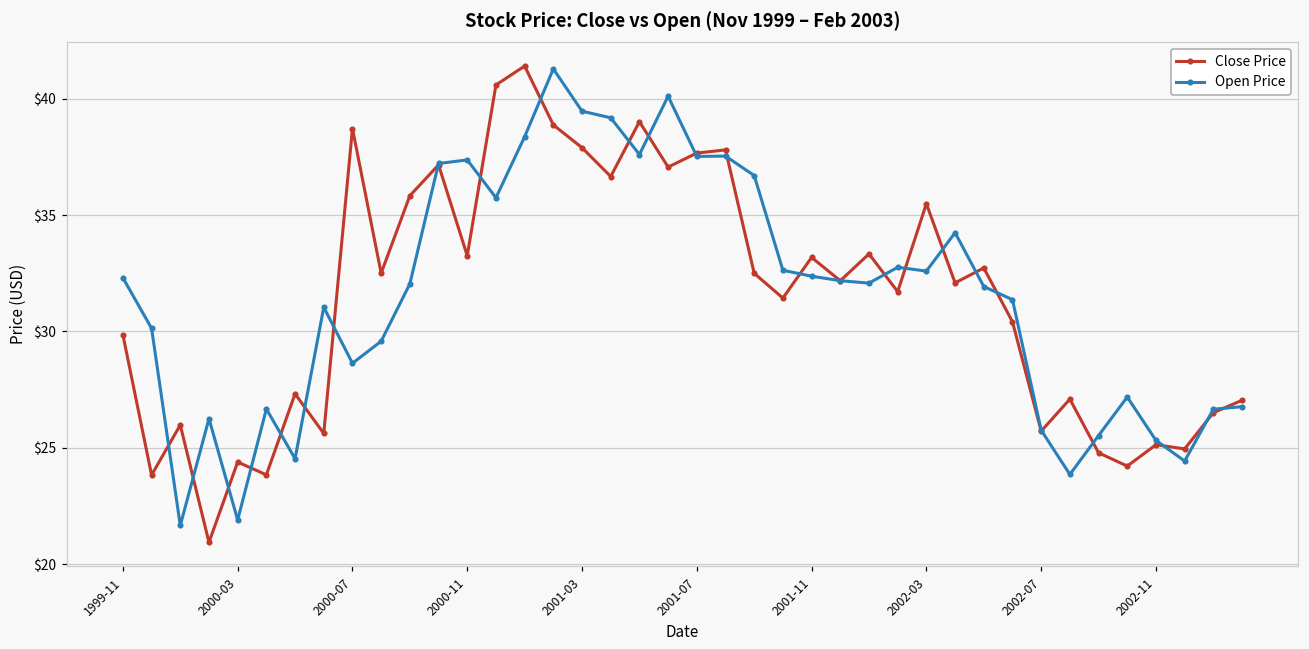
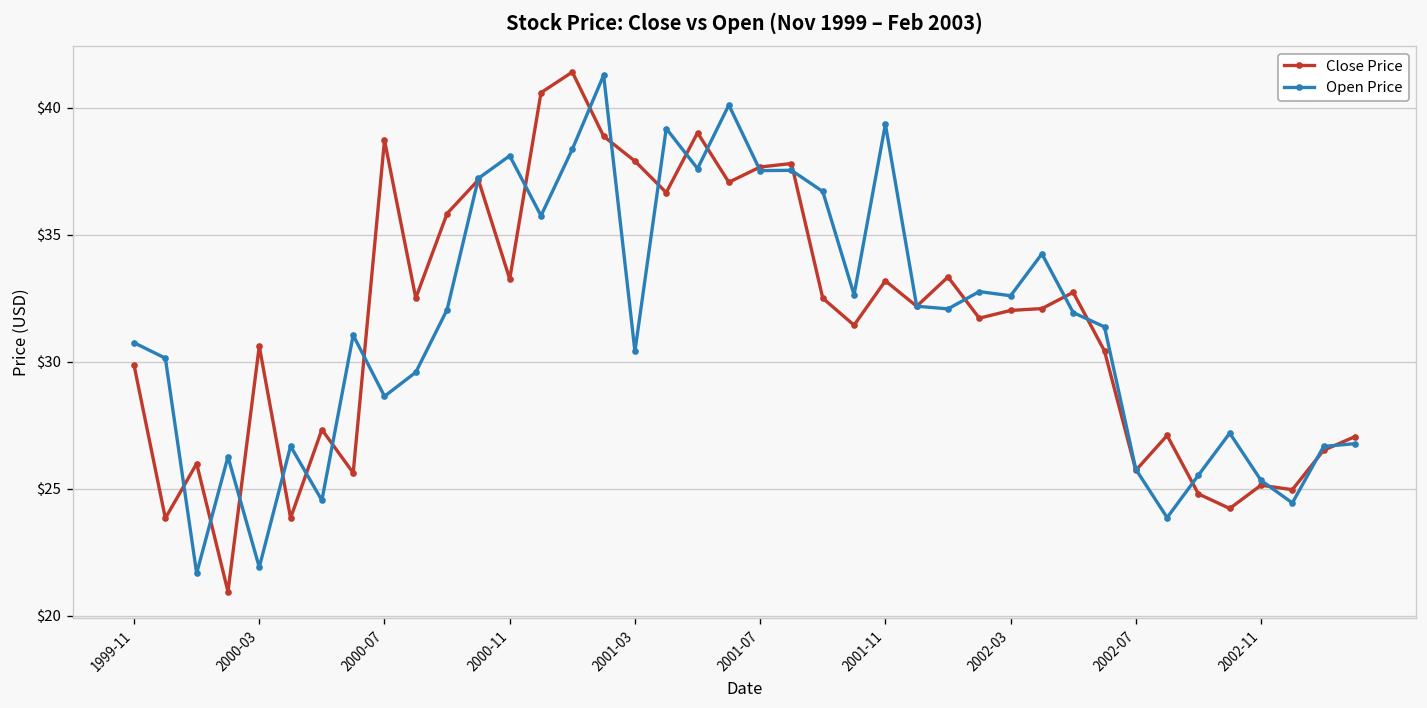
  {
    "Close Price": {
      "1999-11": "$29.9",
-     "2000-03": "$24.4",
+     "2000-03": "$30.6",
      "2000-07": "$38.7",
      "2000-11": "$33.2",
      "2001-03": "$37.9",
      "2001-07": "$37.7",
      "2001-11": "$33.2",
-     "2002-03": "$35.5",
+     "2002-03": "$32.0",
      "2002-11": "$25.1"
    },
    "Open Price": {
-     "1999-11": "$32.3",
+     "1999-11": "$30.7",
      "2000-03": "$21.9",
      "2000-07": "$28.6",
-     "2000-11": "$37.4",
-     "2001-03": "$39.5",
+     "2000-11": "$38.1",
+     "2001-03": "$30.4",
      "2001-07": "$37.5",
-     "2001-11": "$32.4",
+     "2001-11": "$39.3",
      "2002-03": "$32.6",
      "2002-11": "$25.3"
    }
  }
